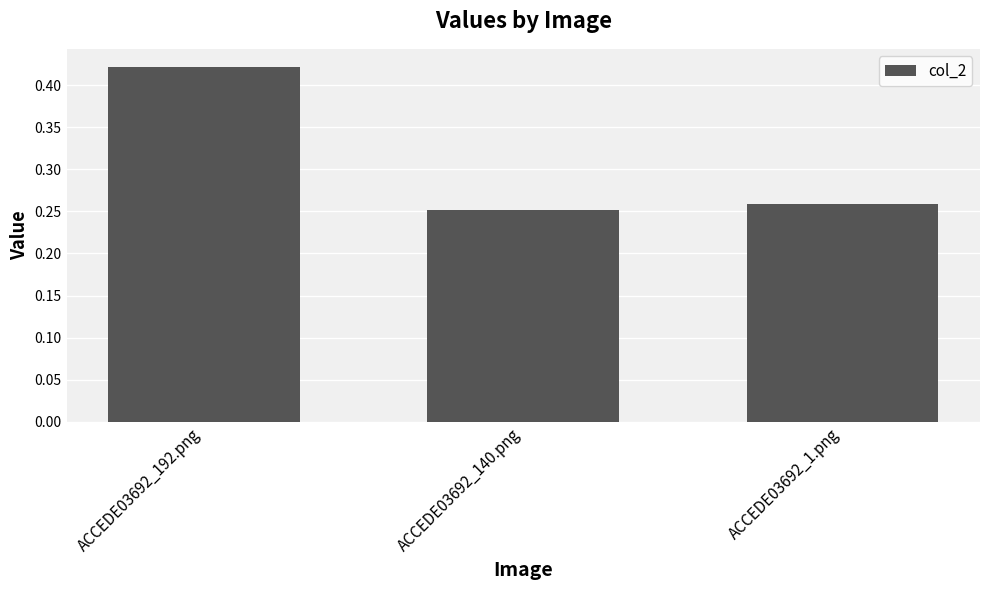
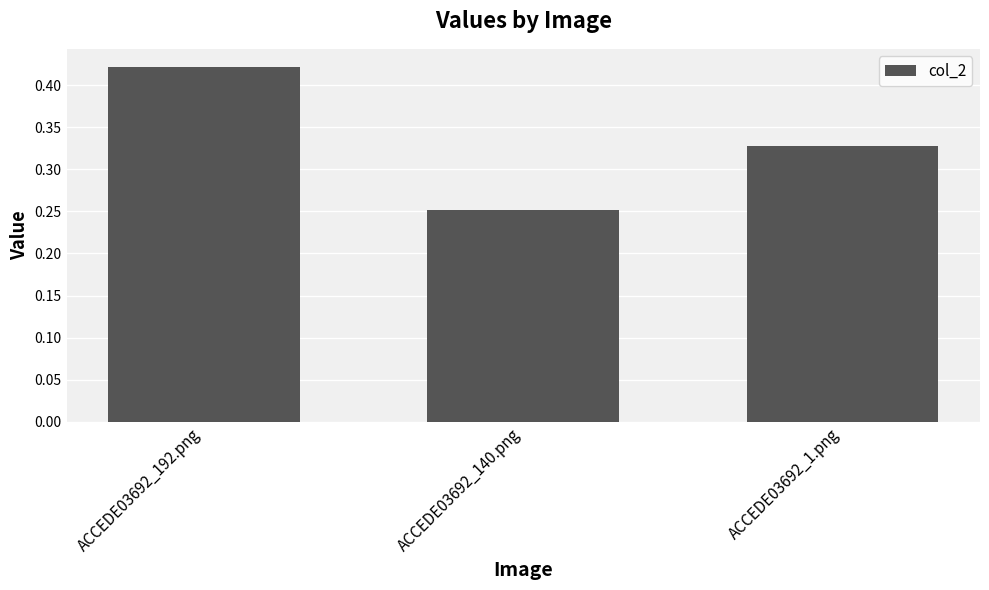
  {
    "ACCEDE03692_192.png": 0.42,
    "ACCEDE03692_140.png": 0.25,
-   "ACCEDE03692_1.png": 0.26
+   "ACCEDE03692_1.png": 0.33
  }
